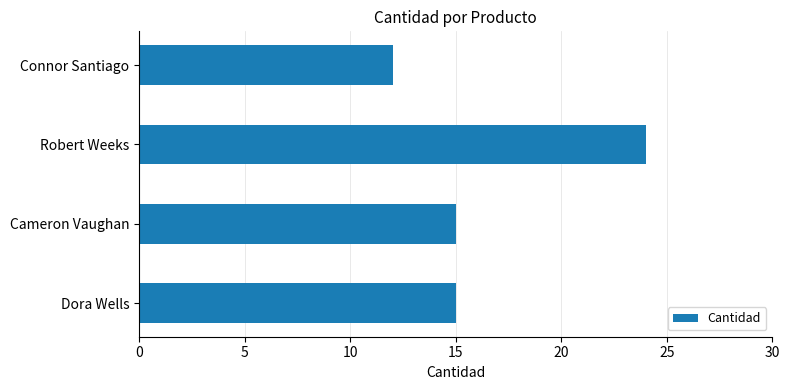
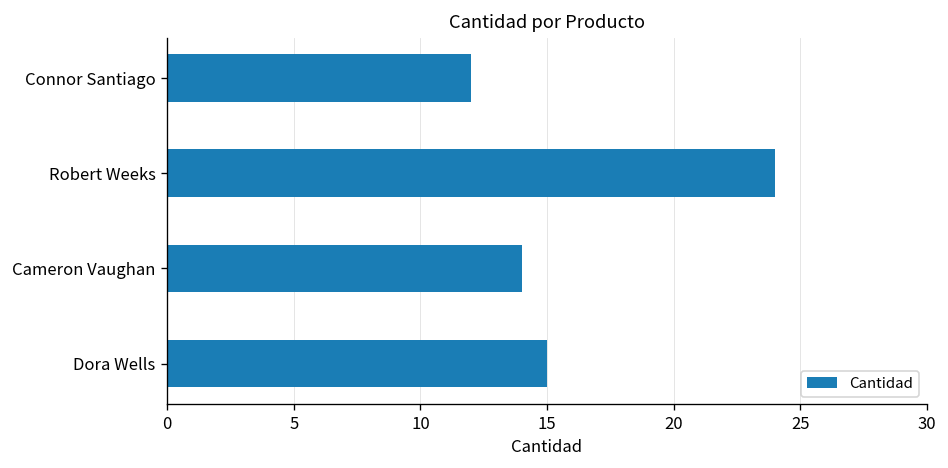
  {
    "Connor Santiago": 12,
    "Robert Weeks": 24,
-   "Cameron Vaughan": 15,
+   "Cameron Vaughan": 14,
    "Dora Wells": 15
  }
